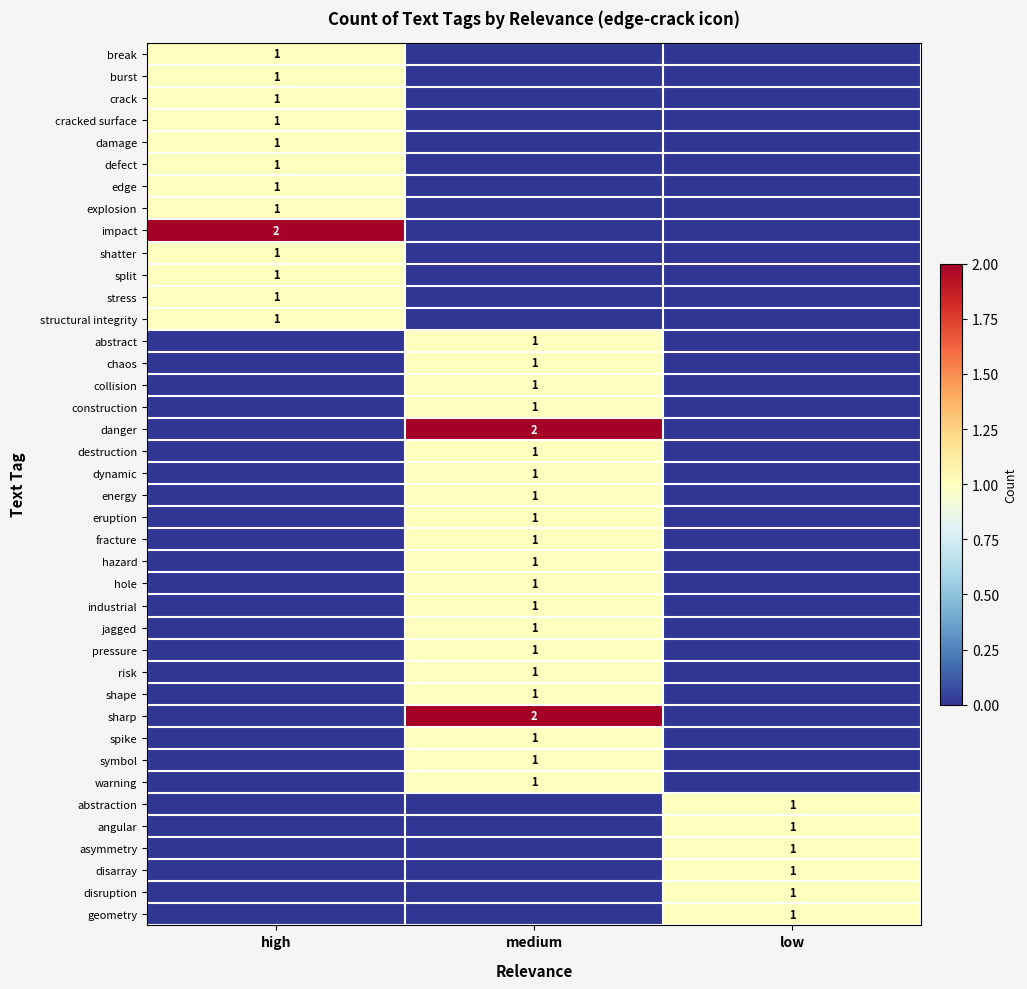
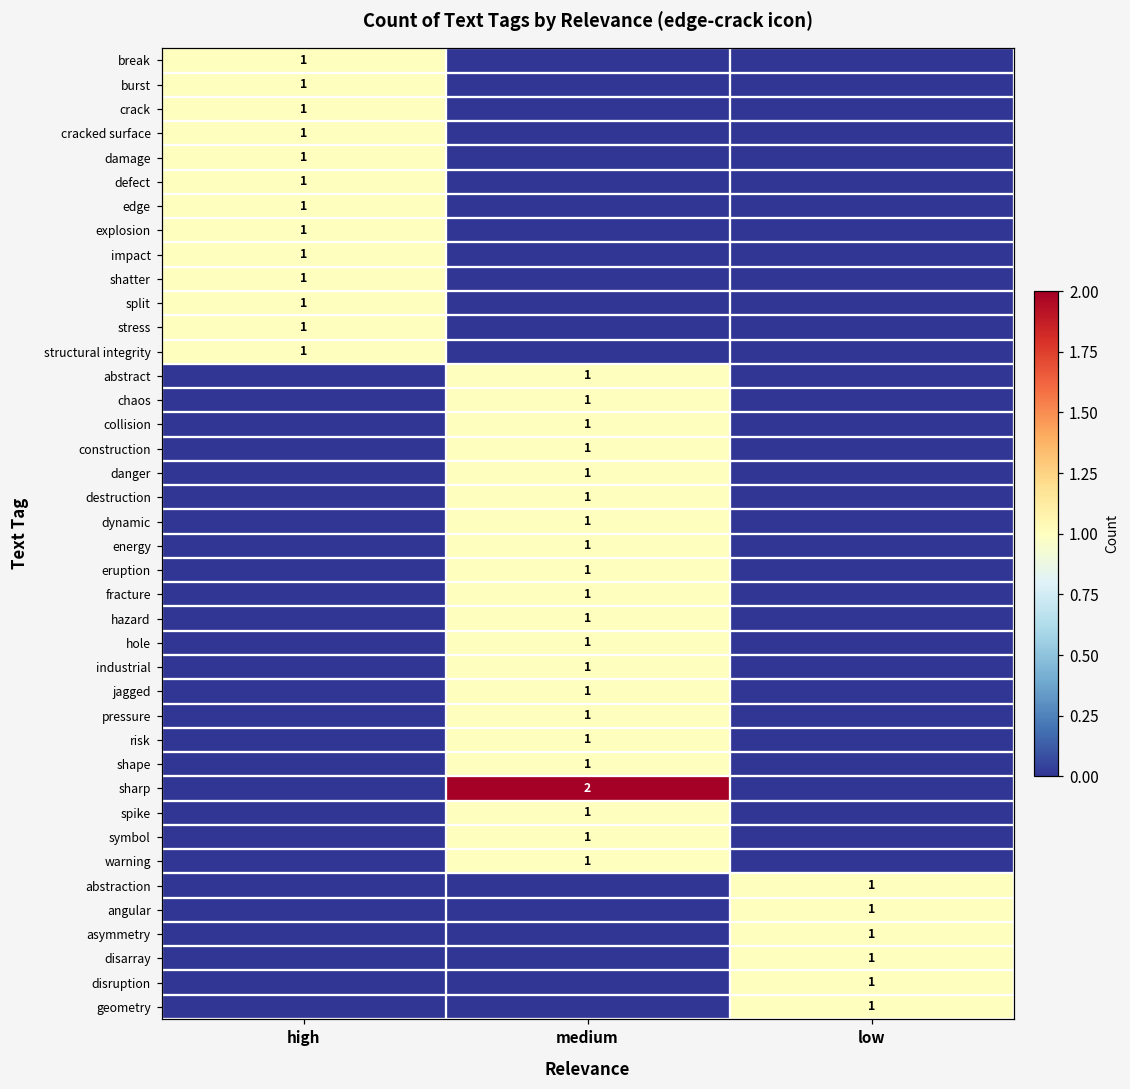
  {
    "break": {
      "high": 1
    },
    "burst": {
      "high": 1
    },
    "crack": {
      "high": 1
    },
    "cracked surface": {
      "high": 1
    },
    "damage": {
      "high": 1
    },
    "defect": {
      "high": 1
    },
    "edge": {
      "high": 1
    },
    "explosion": {
      "high": 1
    },
    "impact": {
-     "high": 2
+     "high": 1
    },
    "shatter": {
      "high": 1
    },
    "split": {
      "high": 1
    },
    "stress": {
      "high": 1
    },
    "structural integrity": {
      "high": 1
    },
    "abstract": {
      "medium": 1
    },
    "chaos": {
      "medium": 1
    },
    "collision": {
      "medium": 1
    },
    "construction": {
      "medium": 1
    },
    "danger": {
-     "medium": 2
+     "medium": 1
    },
    "destruction": {
      "medium": 1
    },
    "dynamic": {
      "medium": 1
    },
    "energy": {
      "medium": 1
    },
    "eruption": {
      "medium": 1
    },
    "fracture": {
      "medium": 1
    },
    "hazard": {
      "medium": 1
    },
    "hole": {
      "medium": 1
    },
    "industrial": {
      "medium": 1
    },
    "jagged": {
      "medium": 1
    },
    "pressure": {
      "medium": 1
    },
    "risk": {
      "medium": 1
    },
    "shape": {
      "medium": 1
    },
    "sharp": {
      "medium": 2
    },
    "spike": {
      "medium": 1
    },
    "symbol": {
      "medium": 1
    },
    "warning": {
      "medium": 1
    },
    "abstraction": {
      "low": 1
    },
    "angular": {
      "low": 1
    },
    "asymmetry": {
      "low": 1
    },
    "disarray": {
      "low": 1
    },
    "disruption": {
      "low": 1
    },
    "geometry": {
      "low": 1
    }
  }
